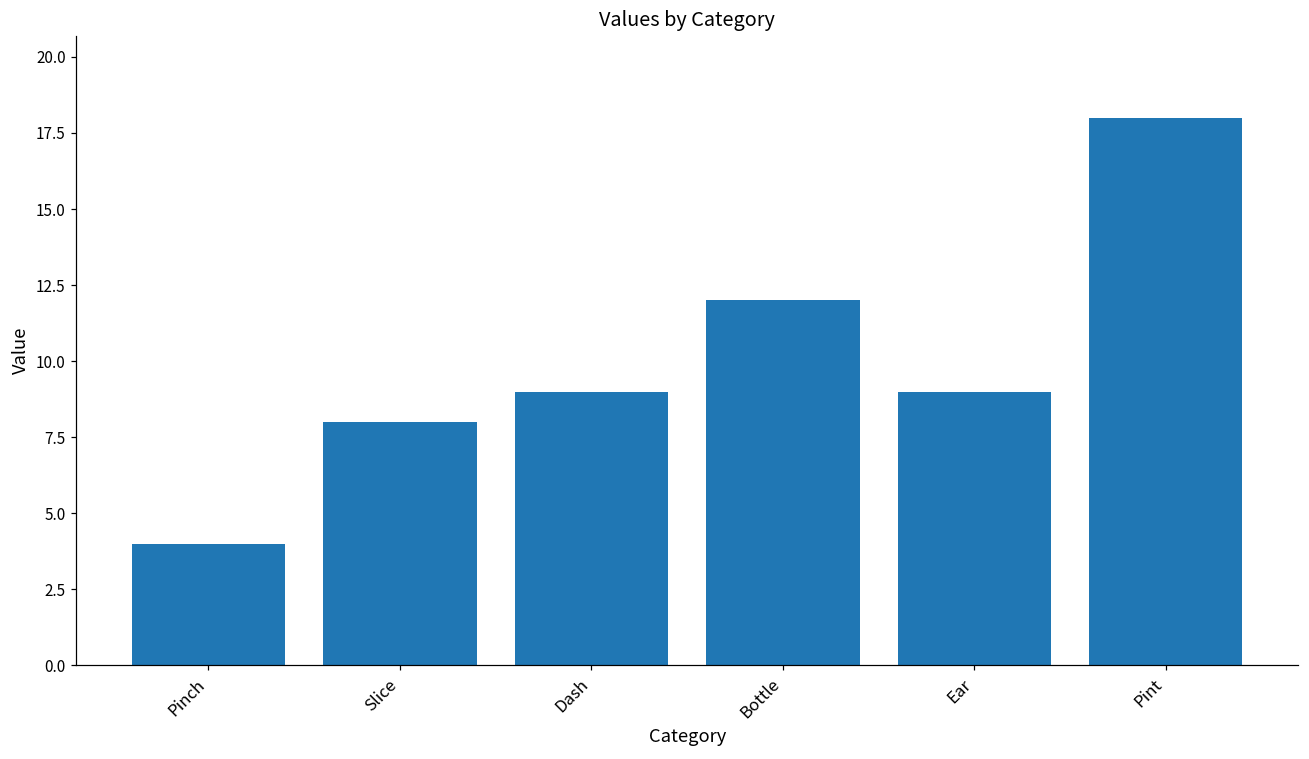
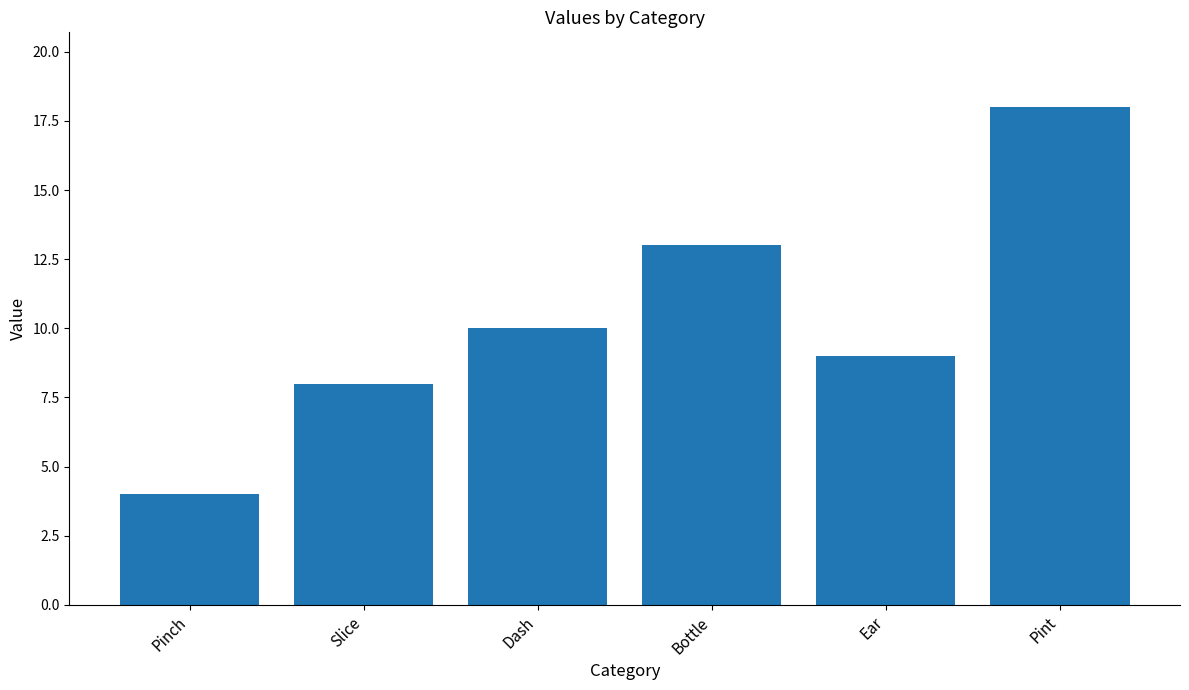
  {
    "Pinch": 4,
    "Slice": 8,
-   "Dash": 9,
-   "Bottle": 12,
+   "Dash": 10,
+   "Bottle": 13,
    "Ear": 9,
    "Pint": 18
  }
